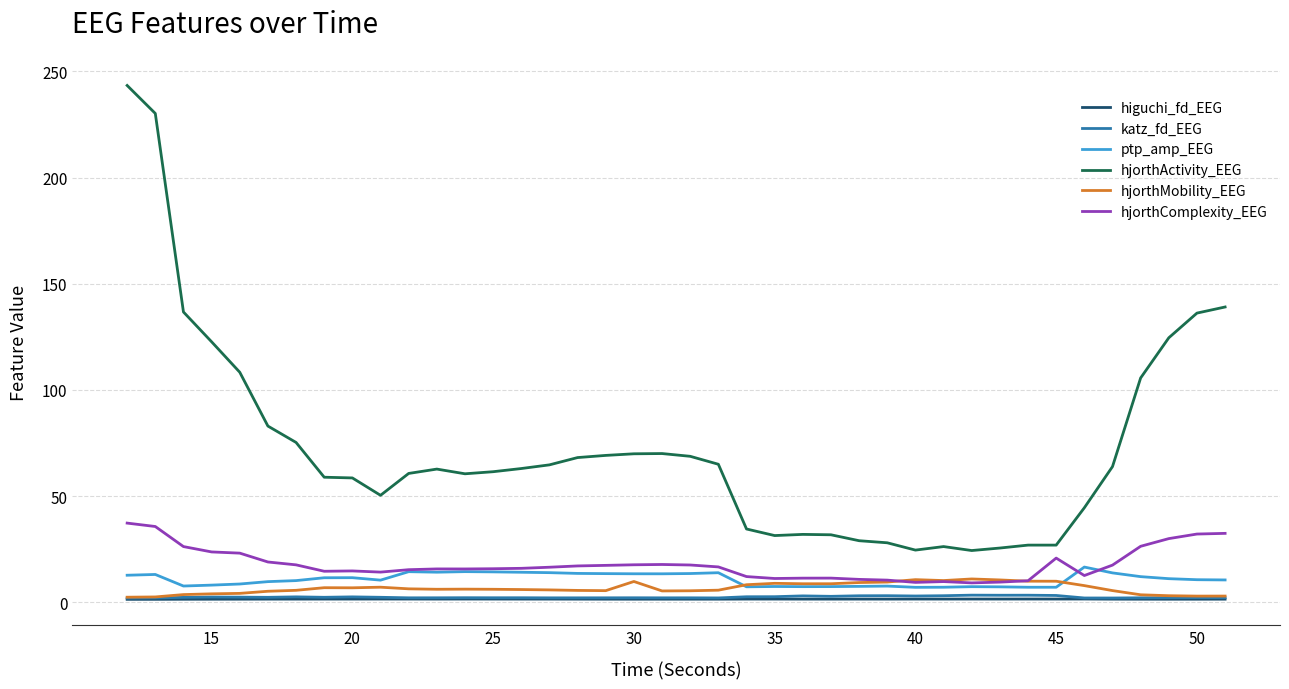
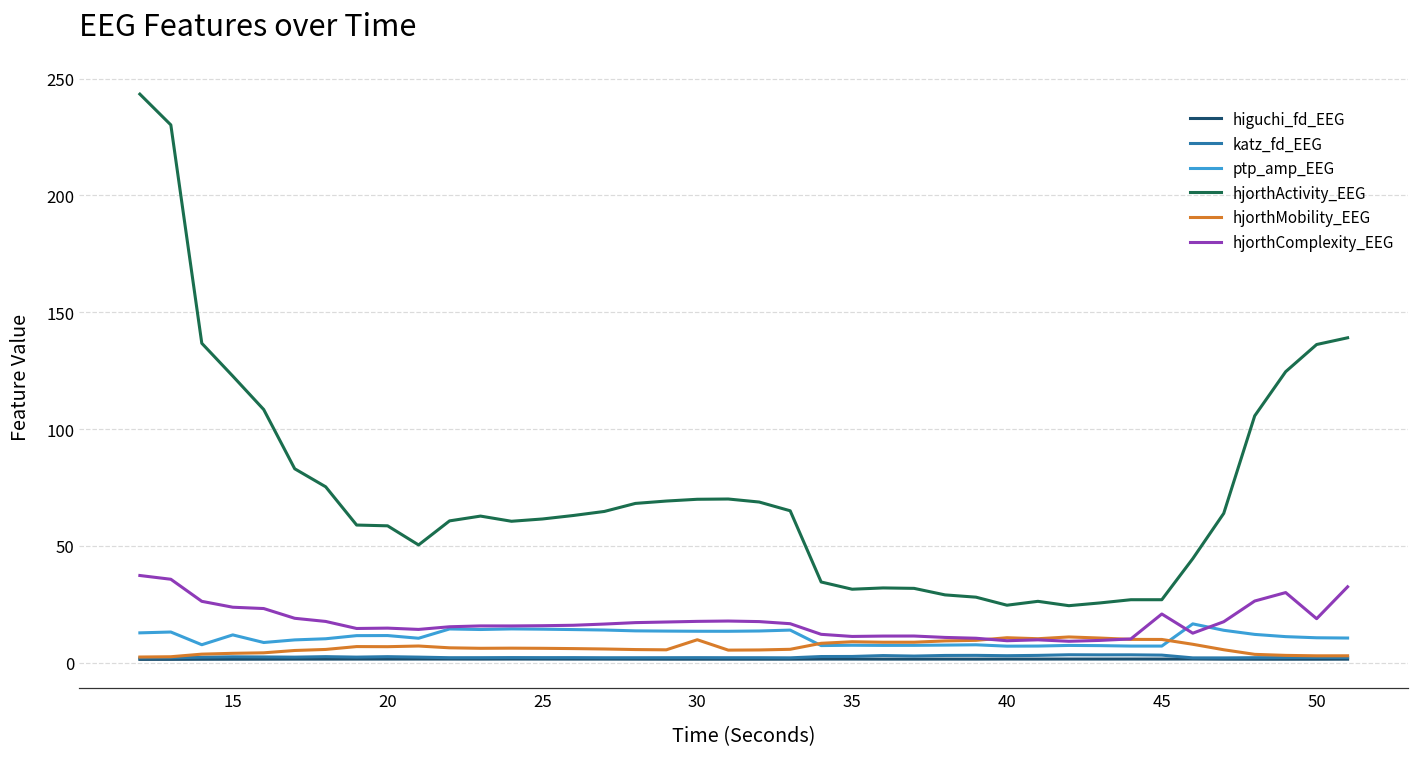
  {
    "katz_fd_EEG": {
      "40": 3,
      "45": 3
    },
    "ptp_amp_EEG": {
-     "15": 8,
+     "15": 12,
      "20": 12,
      "25": 14,
      "30": 13,
      "35": 7,
      "40": 7,
      "45": 7,
      "50": 11
    },
    "hjorthMobility_EEG": {
      "15": 4,
      "20": 7,
      "25": 6,
      "30": 10,
      "35": 9,
      "40": 11,
      "45": 10
    },
    "hjorthComplexity_EEG": {
      "15": 24,
      "20": 15,
      "25": 16,
      "30": 18,
      "35": 11,
      "40": 9,
      "45": 21,
-     "50": 32
+     "50": 19
    }
  }
